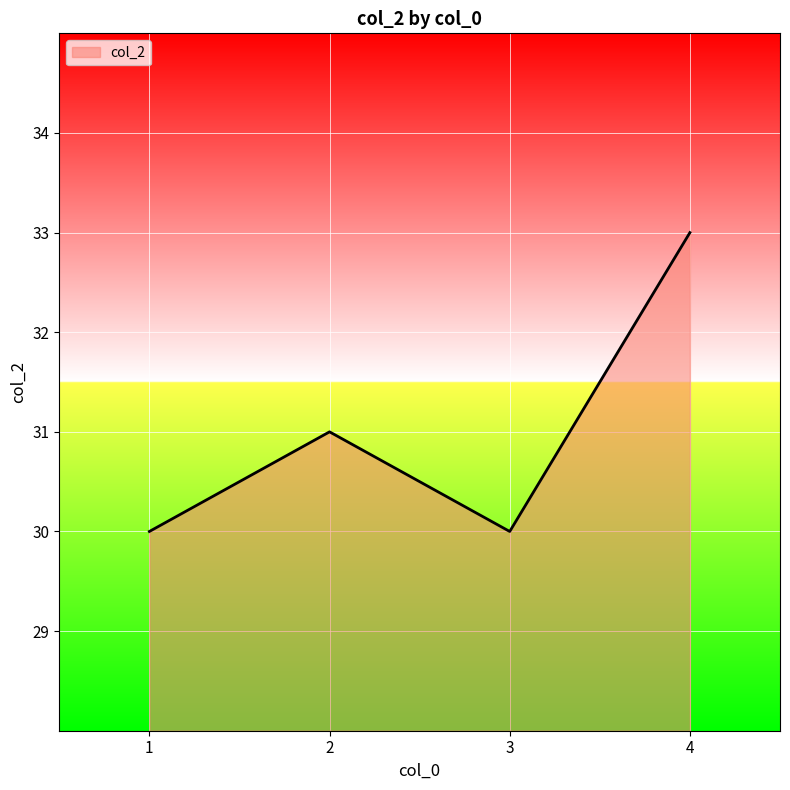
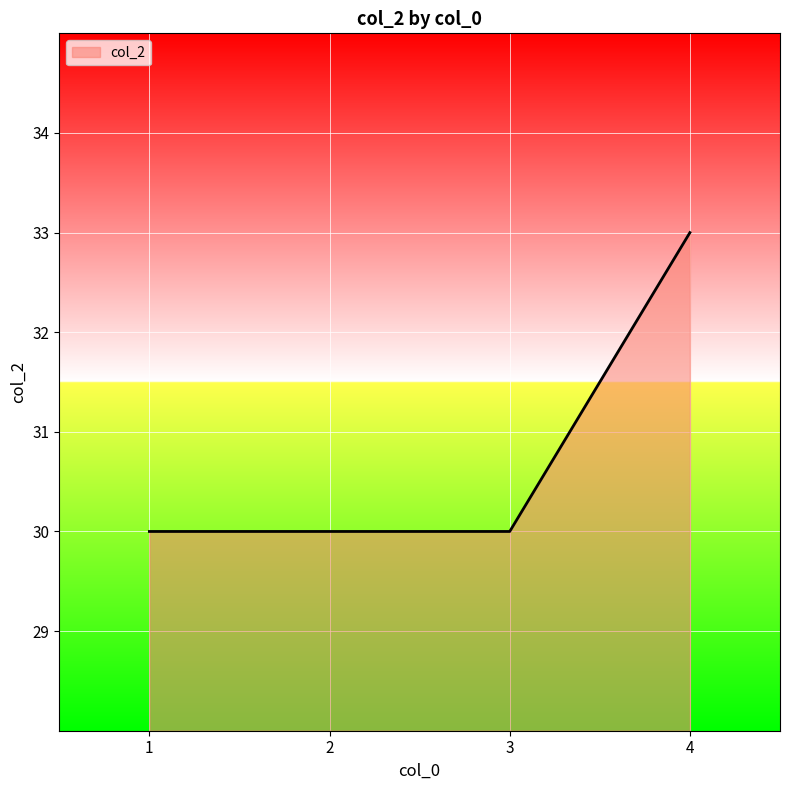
  {
    "1": 30,
-   "2": 31,
+   "2": 30,
    "3": 30,
    "4": 33
  }
